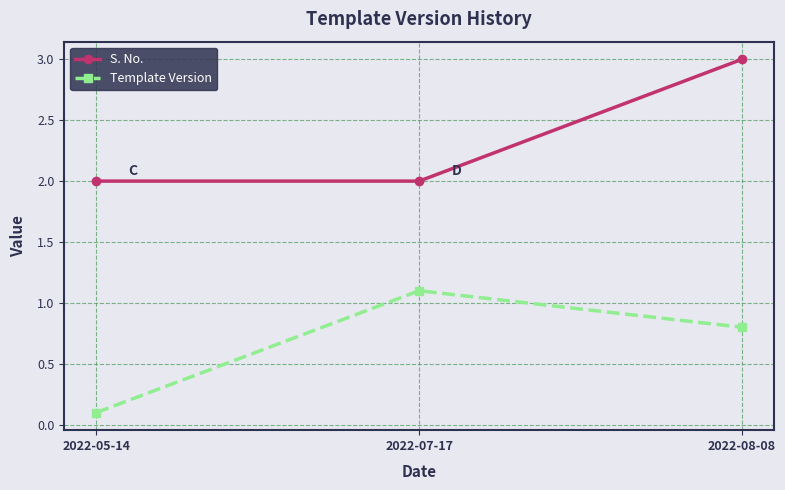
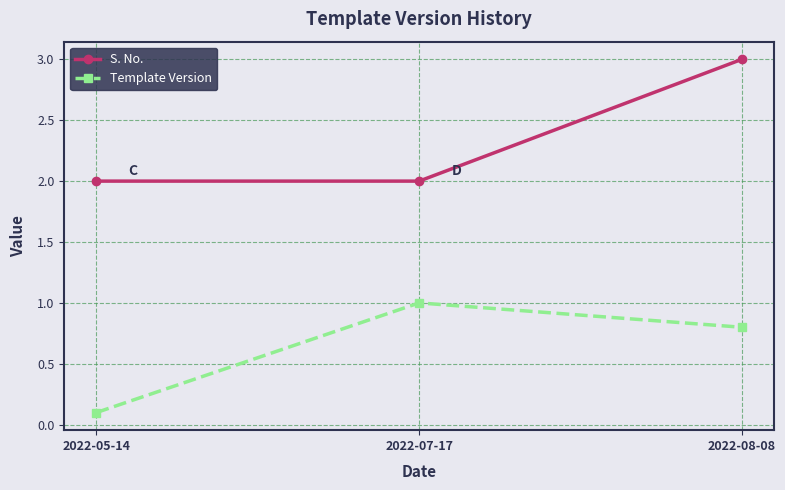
  {
    "S. No.": {
      "2022-05-14": 2.0,
      "2022-07-17": 2.0,
      "2022-08-08": 3.0
    },
    "Template Version": {
      "2022-05-14": 0.1,
-     "2022-07-17": 1.1,
+     "2022-07-17": 1.0,
      "2022-08-08": 0.8
    }
  }
